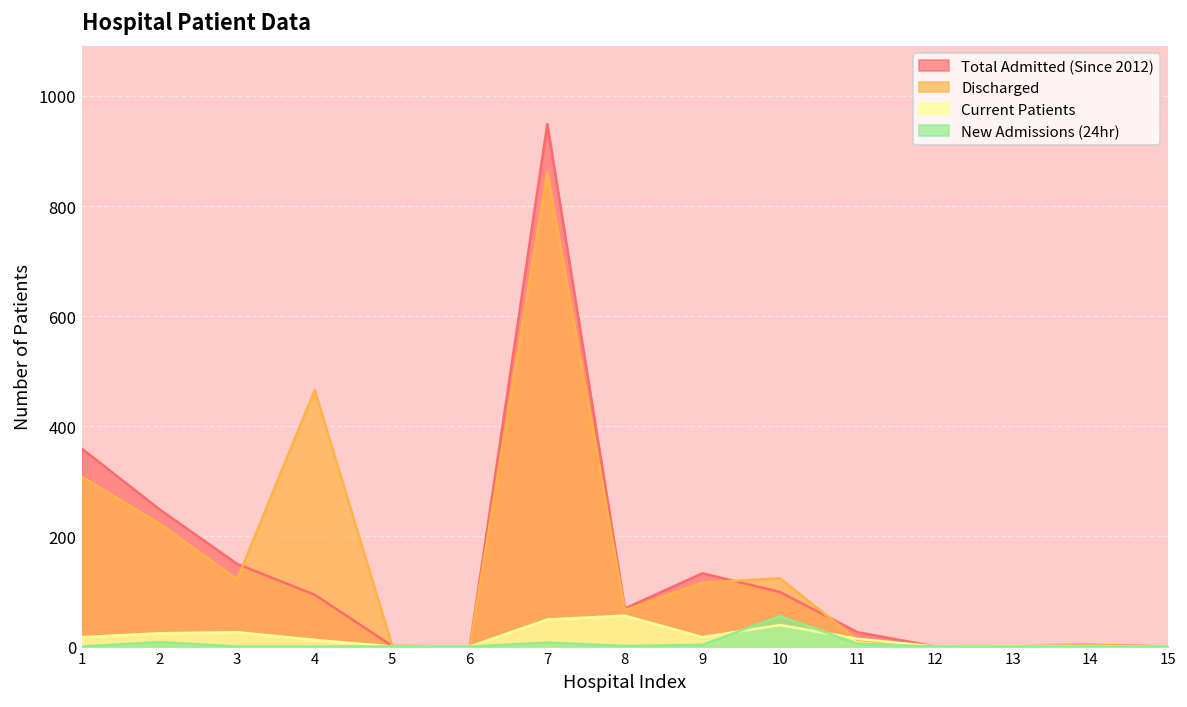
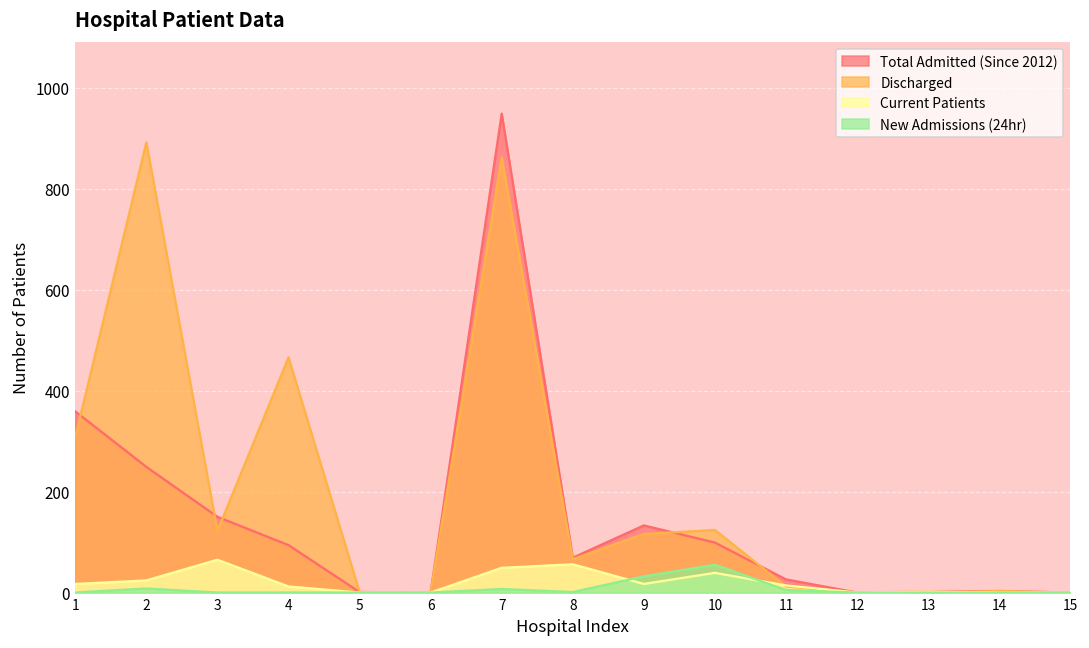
  {
    "Total Admitted (Since 2012)": {
      "1": 360,
      "2": 250,
      "3": 150,
      "4": 90,
      "7": 950,
      "9": 130,
      "10": 100,
      "11": 30
    },
    "Discharged": {
      "1": 310,
-     "2": 220,
+     "2": 890,
      "3": 120,
      "4": 470,
      "7": 860,
      "9": 120,
      "10": 120
    },
    "Current Patients": {
      "1": 20,
      "2": 20,
-     "3": 30,
+     "3": 70,
      "4": 10,
      "7": 50,
      "8": 60,
      "9": 20,
      "10": 40
    },
    "New Admissions (24hr)": {
      "1": 0,
      "2": 10,
      "3": 0,
      "4": 0,
      "7": 10,
      "8": 0,
-     "9": 0,
+     "9": 30,
      "10": 60,
      "11": 10
    }
  }
